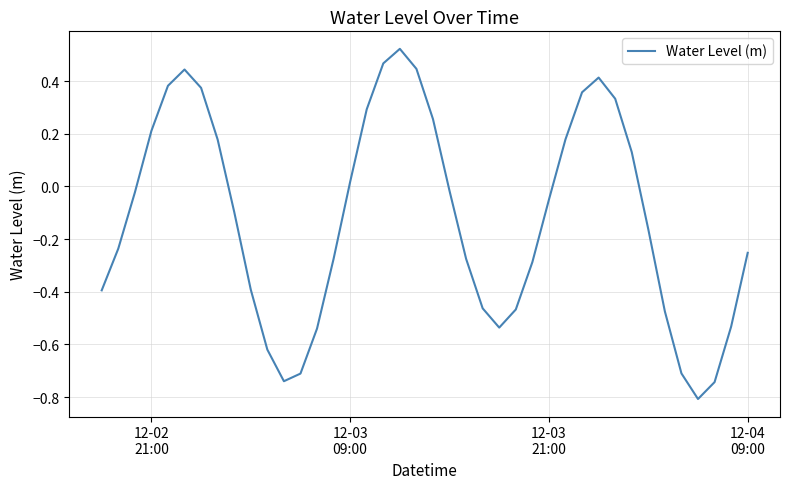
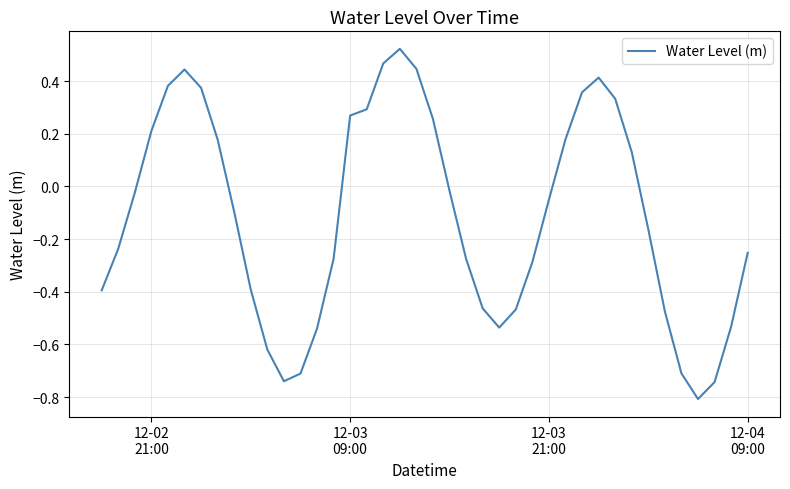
  {
    "12-02 21:00": 0.21,
-   "12-03 09:00": 0.02,
+   "12-03 09:00": 0.27,
    "12-03 21:00": -0.05,
    "12-04 09:00": -0.25
  }
